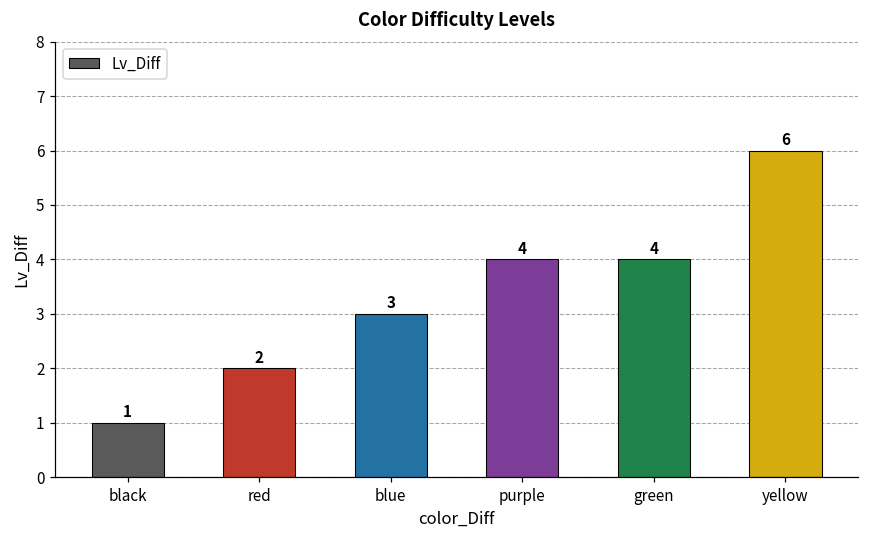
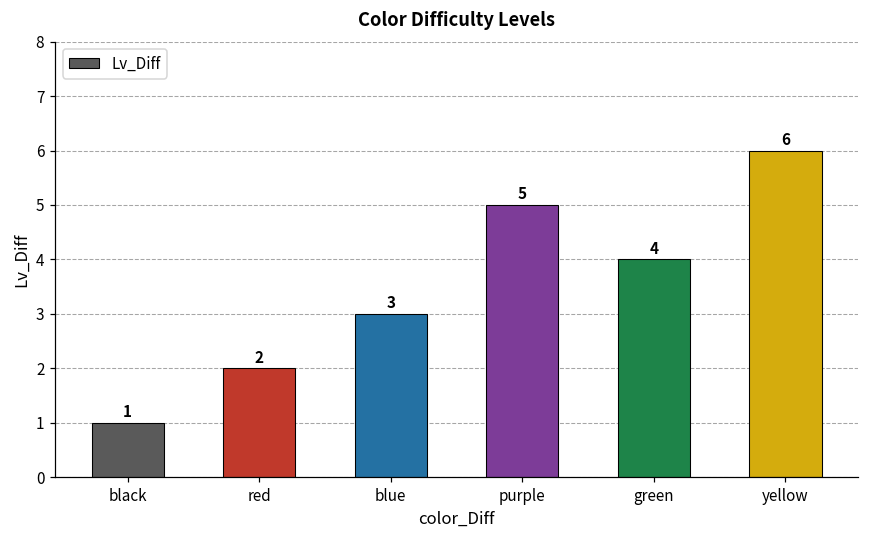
  {
    "black": 1,
    "red": 2,
    "blue": 3,
-   "purple": 4,
+   "purple": 5,
    "green": 4,
    "yellow": 6
  }
